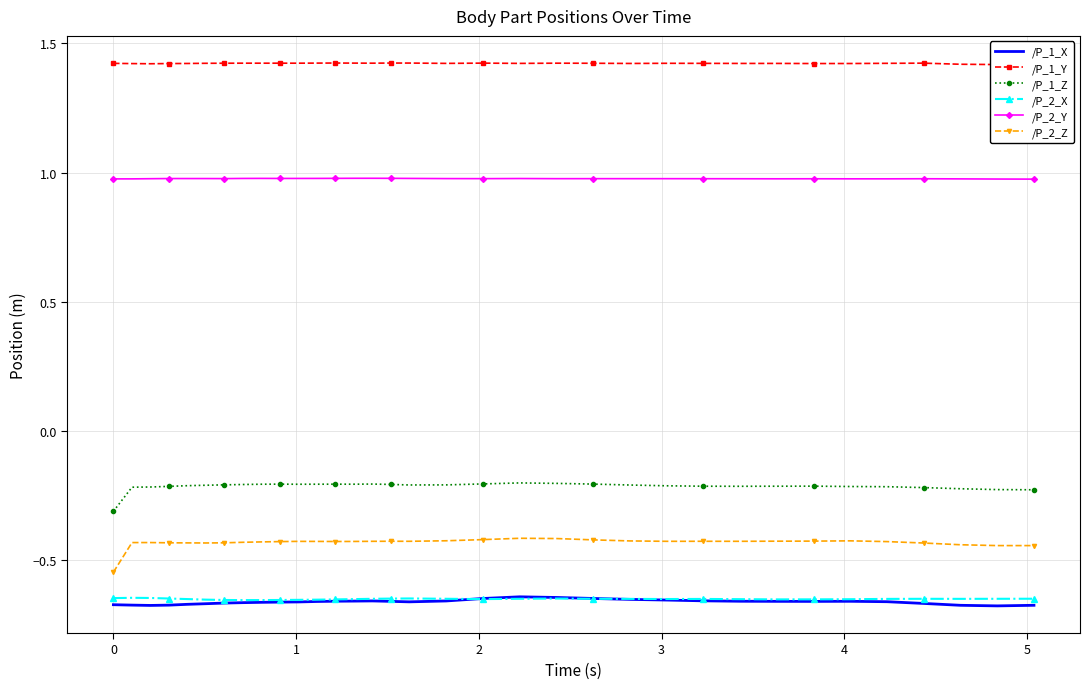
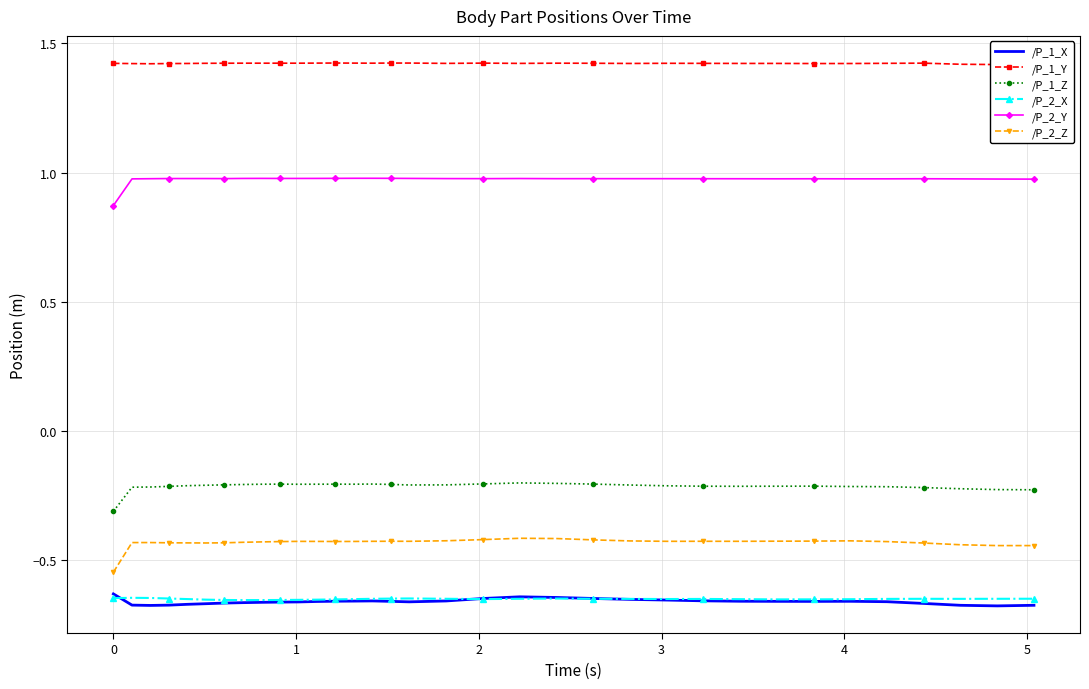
  {
    "/P_1_X": {
-     "0": -0.67
+     "0": -0.63
    },
    "/P_1_Y": {
      "0": 1.42
    },
    "/P_1_Z": {
      "0": -0.31
    },
    "/P_2_X": {
      "0": -0.65
    },
    "/P_2_Y": {
-     "0": 0.98
+     "0": 0.87
    },
    "/P_2_Z": {
      "0": -0.55
    }
  }
